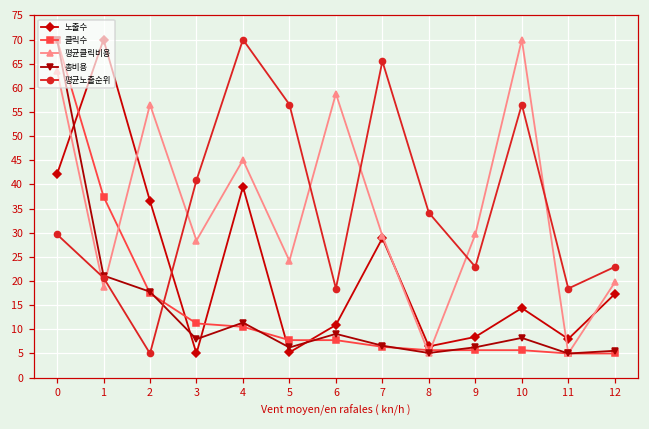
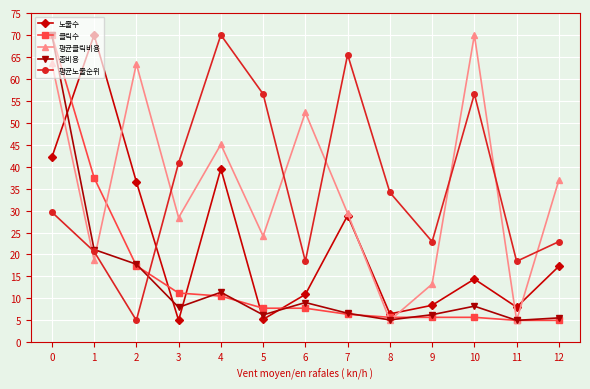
  {
    "평균클릭비용": {
      "1": 19,
-     "2": 57,
+     "2": 63,
      "3": 28,
      "4": 45,
      "5": 24,
-     "6": 59,
-     "9": 30,
+     "6": 52,
+     "9": 13,
      "10": 70,
-     "12": 20
+     "12": 37
    }
  }
